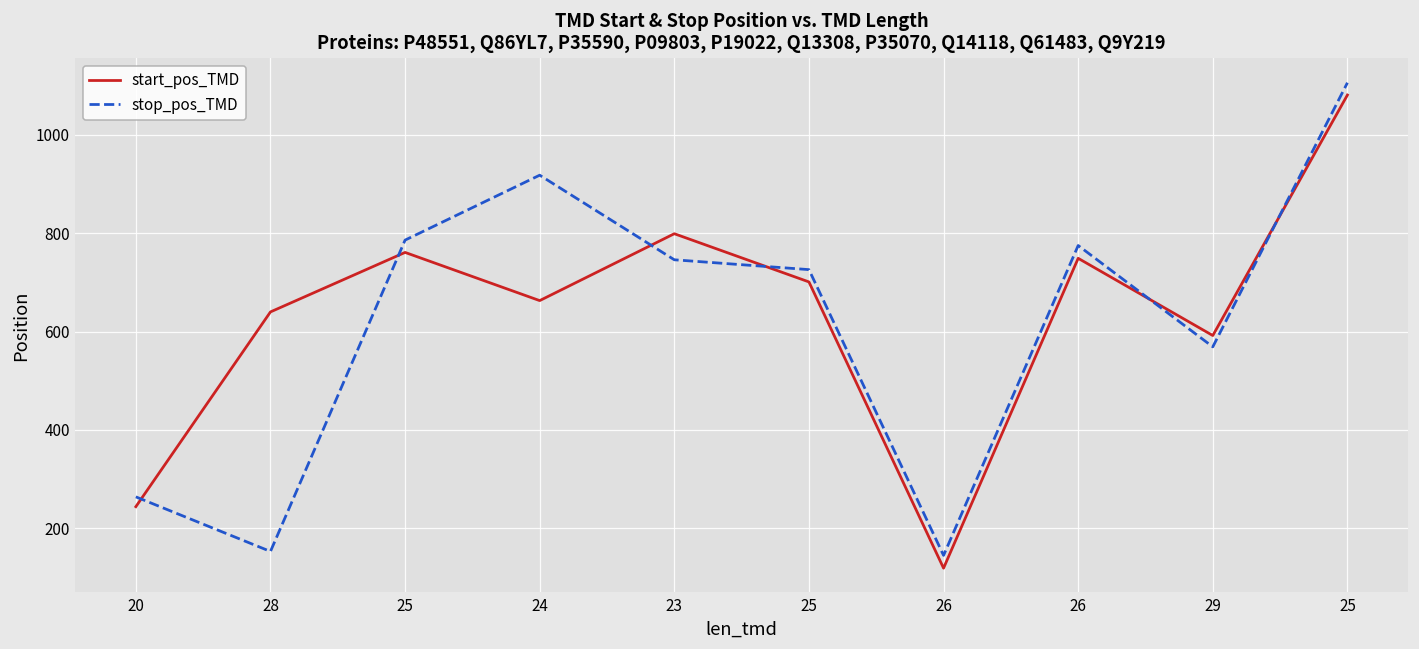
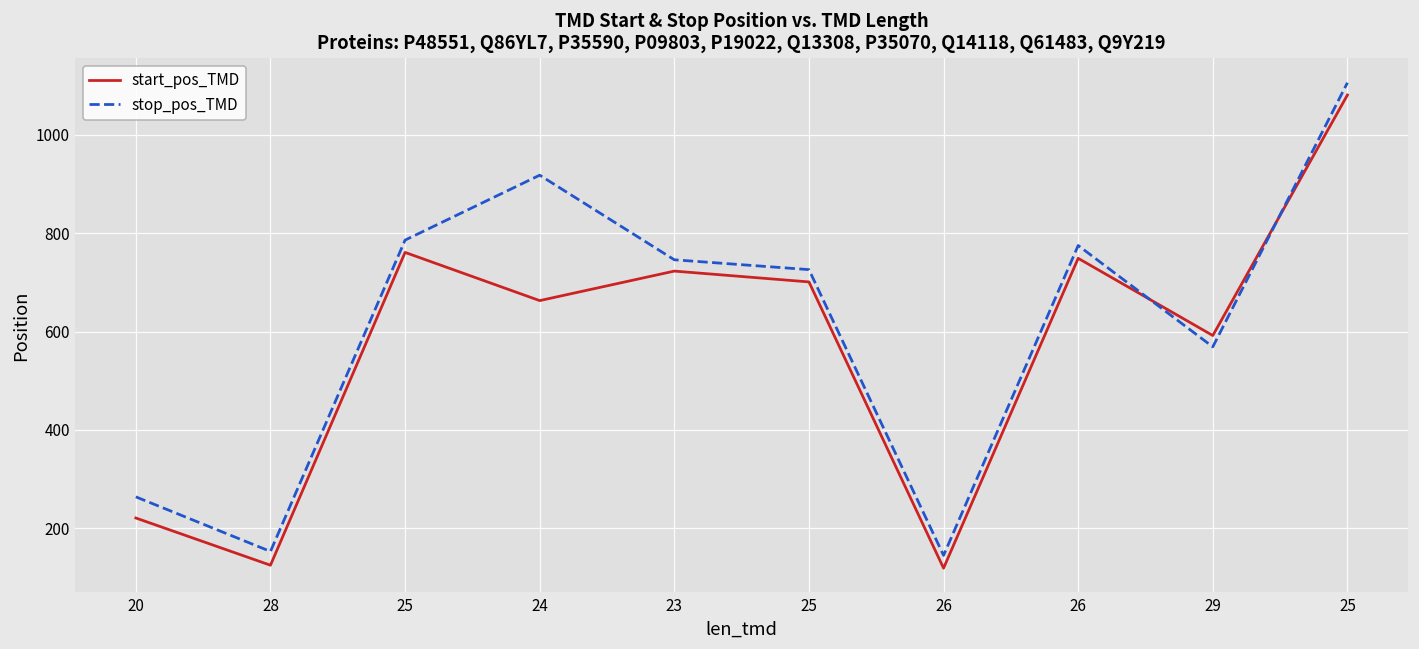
  {
    "start_pos_TMD": {
-     "20": 240,
-     "28": 640,
+     "20": 220,
+     "28": 130,
      "24": 660,
-     "23": 800,
+     "23": 720,
      "29": 590
    },
    "stop_pos_TMD": {
      "20": 260,
      "28": 150,
      "24": 920,
      "23": 750,
      "29": 570
    }
  }
